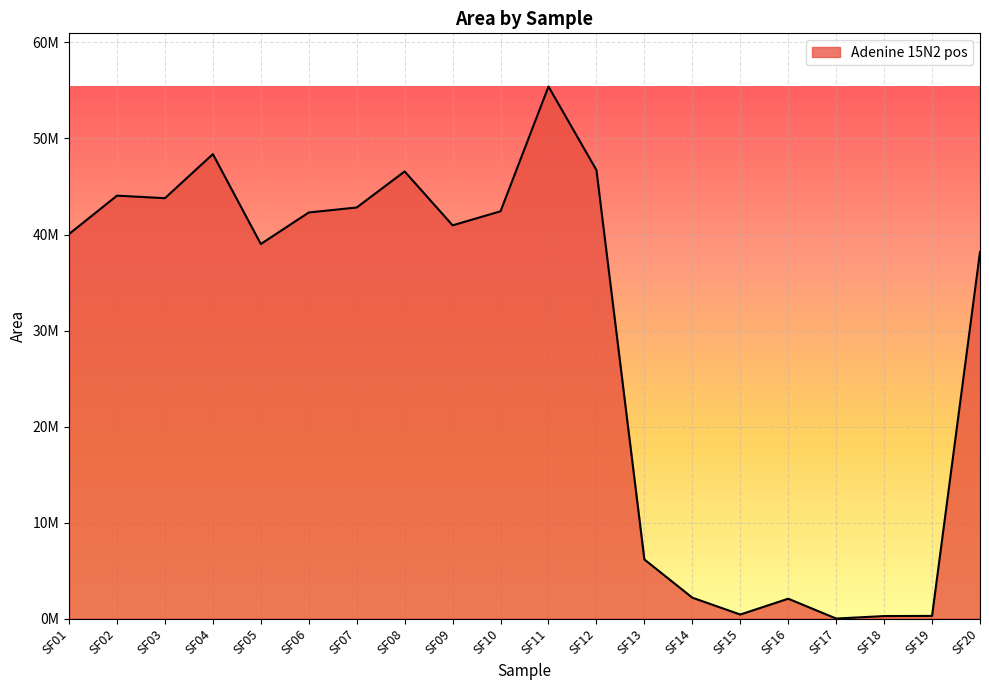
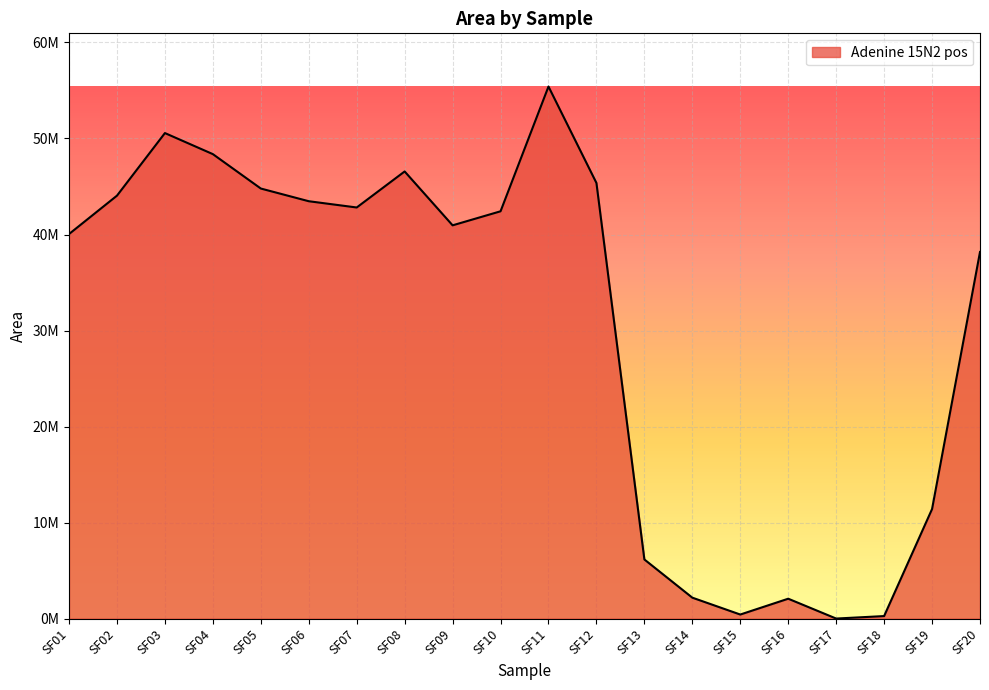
  {
    "SF01": 40000000,
    "SF02": 44000000,
-   "SF03": 44000000,
+   "SF03": 51000000,
    "SF04": 48000000,
-   "SF05": 39000000,
-   "SF06": 42000000,
+   "SF05": 45000000,
+   "SF06": 43000000,
    "SF07": 43000000,
    "SF08": 47000000,
    "SF09": 41000000,
    "SF10": 42000000,
    "SF11": 55000000,
-   "SF12": 47000000,
+   "SF12": 45000000,
    "SF13": 6000000,
    "SF14": 2000000,
    "SF15": 0,
    "SF16": 2000000,
    "SF17": 0,
    "SF18": 0,
-   "SF19": 0,
+   "SF19": 11000000,
    "SF20": 38000000
  }
